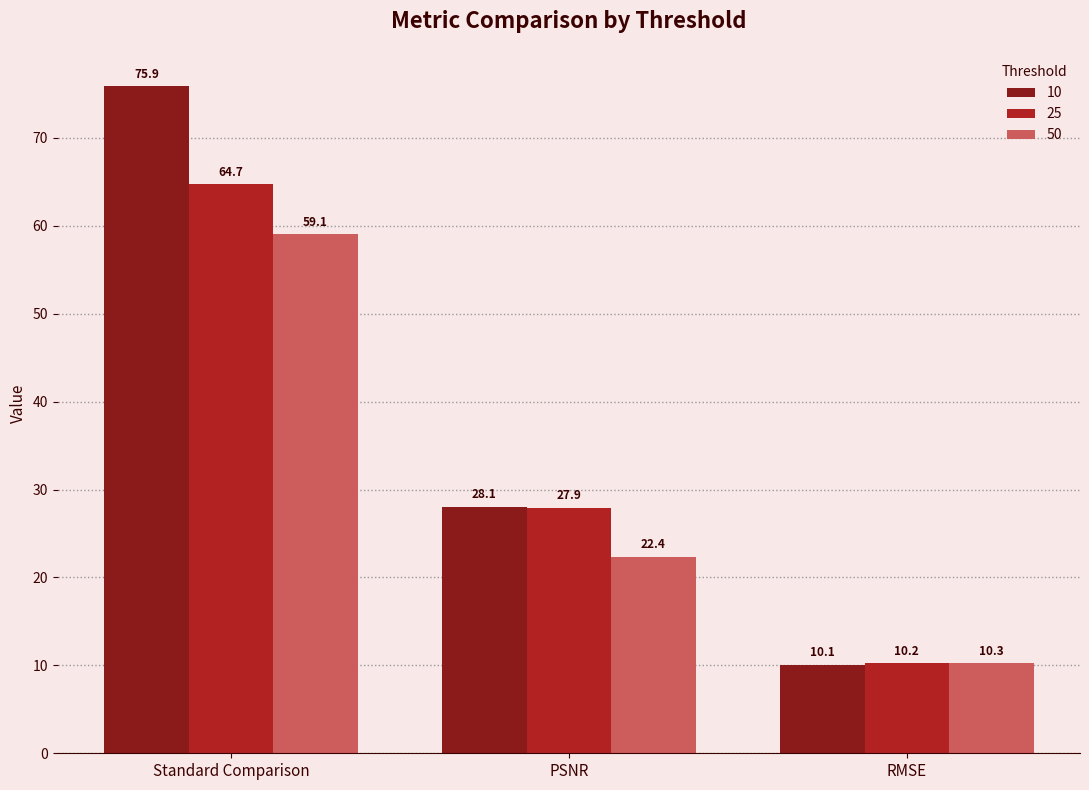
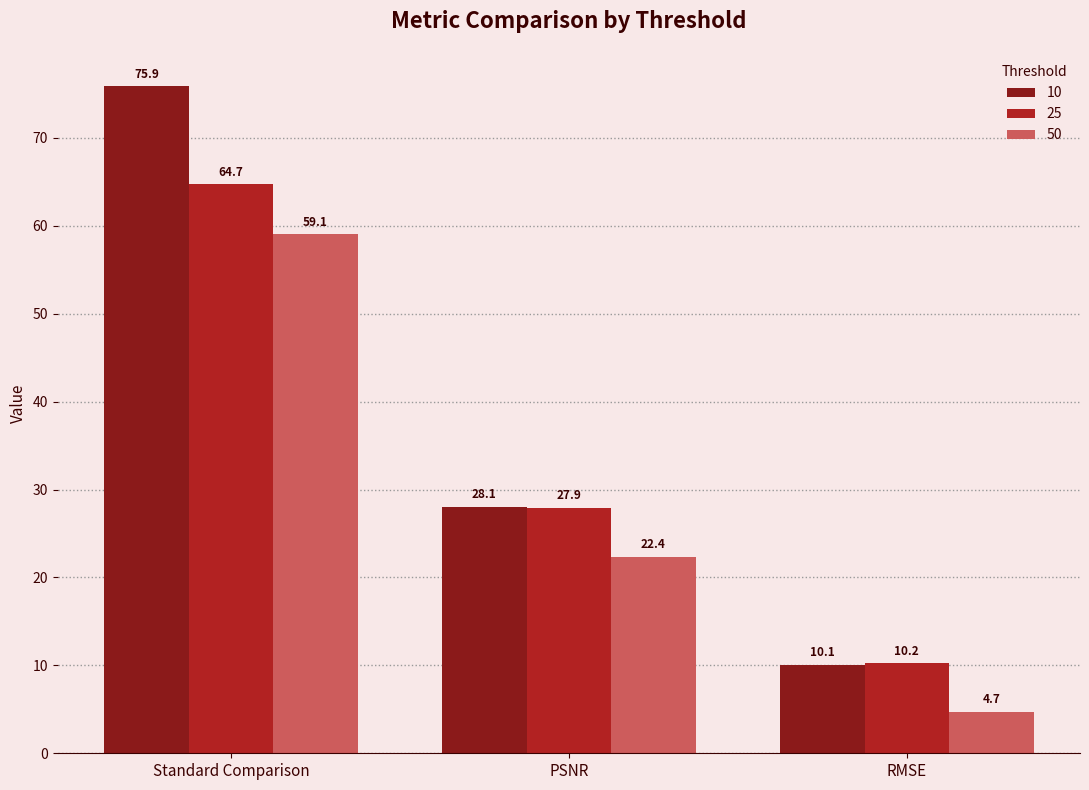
  {
    "50": {
      "Standard Comparison": 59.1,
      "PSNR": 22.4,
-     "RMSE": 10.3
+     "RMSE": 4.7
    }
  }
